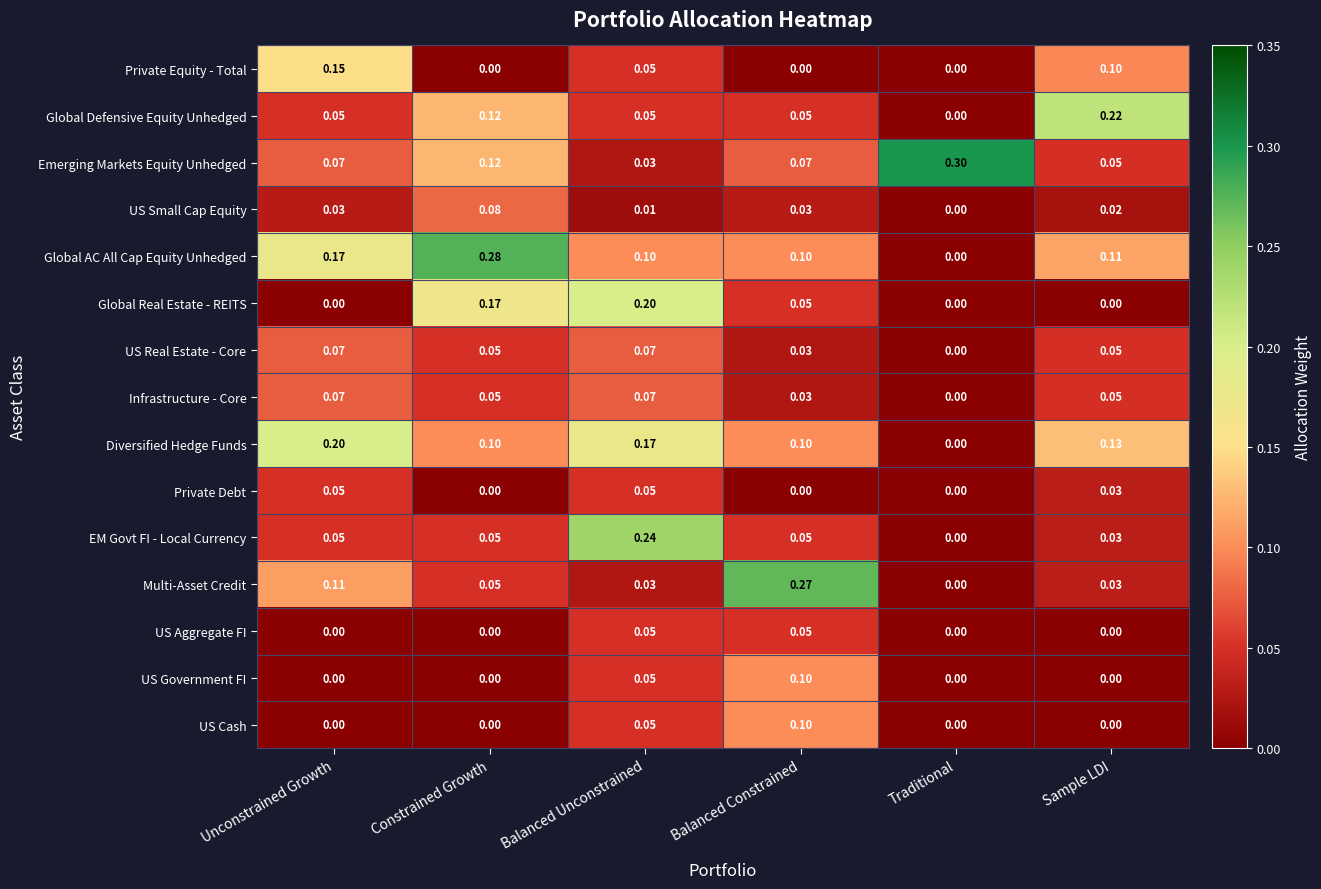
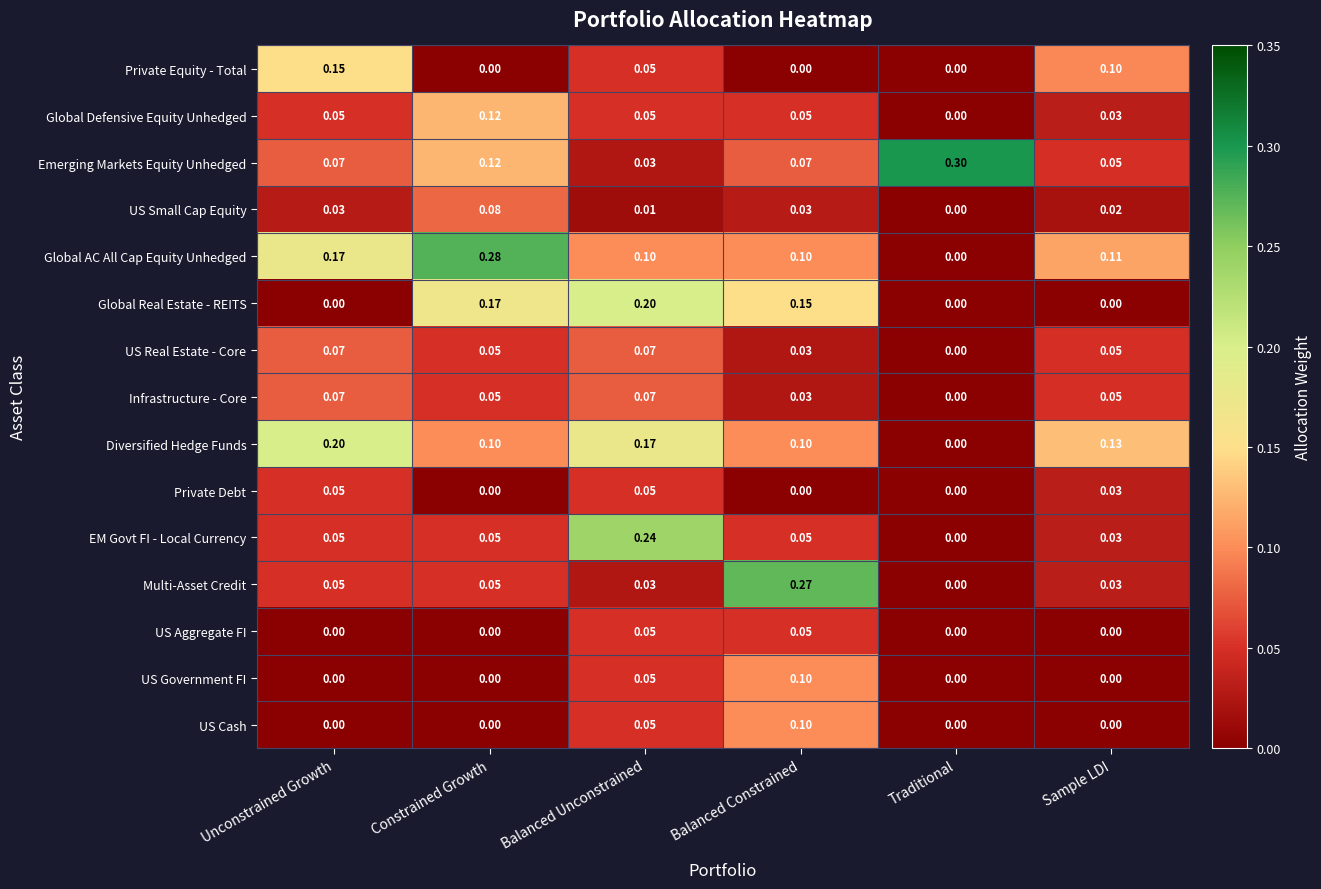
  {
    "Private Equity - Total": {
      "Unconstrained Growth": 0.15,
      "Constrained Growth": 0.00,
      "Balanced Unconstrained": 0.05,
      "Balanced Constrained": 0.00,
      "Traditional": 0.00,
      "Sample LDI": 0.10
    },
    "Global Defensive Equity Unhedged": {
      "Unconstrained Growth": 0.05,
      "Constrained Growth": 0.12,
      "Balanced Unconstrained": 0.05,
      "Balanced Constrained": 0.05,
      "Traditional": 0.00,
-     "Sample LDI": 0.22
+     "Sample LDI": 0.03
    },
    "Emerging Markets Equity Unhedged": {
      "Unconstrained Growth": 0.07,
      "Constrained Growth": 0.12,
      "Balanced Unconstrained": 0.03,
      "Balanced Constrained": 0.07,
      "Traditional": 0.30,
      "Sample LDI": 0.05
    },
    "US Small Cap Equity": {
      "Unconstrained Growth": 0.03,
      "Constrained Growth": 0.08,
      "Balanced Unconstrained": 0.01,
      "Balanced Constrained": 0.03,
      "Traditional": 0.00,
      "Sample LDI": 0.02
    },
    "Global AC All Cap Equity Unhedged": {
      "Unconstrained Growth": 0.17,
      "Constrained Growth": 0.28,
      "Balanced Unconstrained": 0.10,
      "Balanced Constrained": 0.10,
      "Traditional": 0.00,
      "Sample LDI": 0.11
    },
    "Global Real Estate - REITS": {
      "Unconstrained Growth": 0.00,
      "Constrained Growth": 0.17,
      "Balanced Unconstrained": 0.20,
-     "Balanced Constrained": 0.05,
+     "Balanced Constrained": 0.15,
      "Traditional": 0.00,
      "Sample LDI": 0.00
    },
    "US Real Estate - Core": {
      "Unconstrained Growth": 0.07,
      "Constrained Growth": 0.05,
      "Balanced Unconstrained": 0.07,
      "Balanced Constrained": 0.03,
      "Traditional": 0.00,
      "Sample LDI": 0.05
    },
    "Infrastructure - Core": {
      "Unconstrained Growth": 0.07,
      "Constrained Growth": 0.05,
      "Balanced Unconstrained": 0.07,
      "Balanced Constrained": 0.03,
      "Traditional": 0.00,
      "Sample LDI": 0.05
    },
    "Diversified Hedge Funds": {
      "Unconstrained Growth": 0.20,
      "Constrained Growth": 0.10,
      "Balanced Unconstrained": 0.17,
      "Balanced Constrained": 0.10,
      "Traditional": 0.00,
      "Sample LDI": 0.13
    },
    "Private Debt": {
      "Unconstrained Growth": 0.05,
      "Constrained Growth": 0.00,
      "Balanced Unconstrained": 0.05,
      "Balanced Constrained": 0.00,
      "Traditional": 0.00,
      "Sample LDI": 0.03
    },
    "EM Govt FI - Local Currency": {
      "Unconstrained Growth": 0.05,
      "Constrained Growth": 0.05,
      "Balanced Unconstrained": 0.24,
      "Balanced Constrained": 0.05,
      "Traditional": 0.00,
      "Sample LDI": 0.03
    },
    "Multi-Asset Credit": {
-     "Unconstrained Growth": 0.11,
+     "Unconstrained Growth": 0.05,
      "Constrained Growth": 0.05,
      "Balanced Unconstrained": 0.03,
      "Balanced Constrained": 0.27,
      "Traditional": 0.00,
      "Sample LDI": 0.03
    },
    "US Aggregate FI": {
      "Unconstrained Growth": 0.00,
      "Constrained Growth": 0.00,
      "Balanced Unconstrained": 0.05,
      "Balanced Constrained": 0.05,
      "Traditional": 0.00,
      "Sample LDI": 0.00
    },
    "US Government FI": {
      "Unconstrained Growth": 0.00,
      "Constrained Growth": 0.00,
      "Balanced Unconstrained": 0.05,
      "Balanced Constrained": 0.10,
      "Traditional": 0.00,
      "Sample LDI": 0.00
    },
    "US Cash": {
      "Unconstrained Growth": 0.00,
      "Constrained Growth": 0.00,
      "Balanced Unconstrained": 0.05,
      "Balanced Constrained": 0.10,
      "Traditional": 0.00,
      "Sample LDI": 0.00
    }
  }
